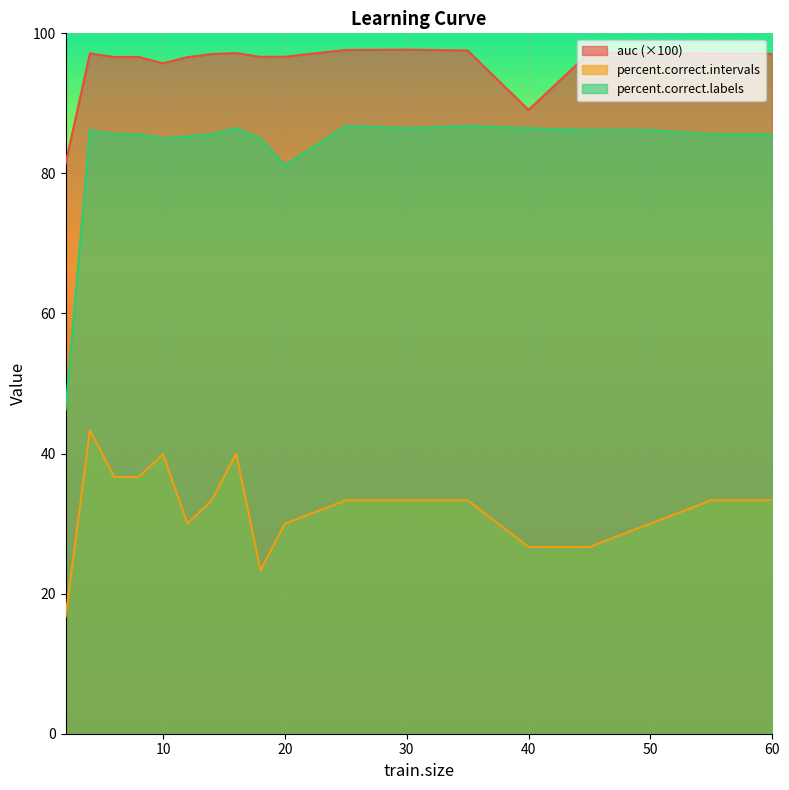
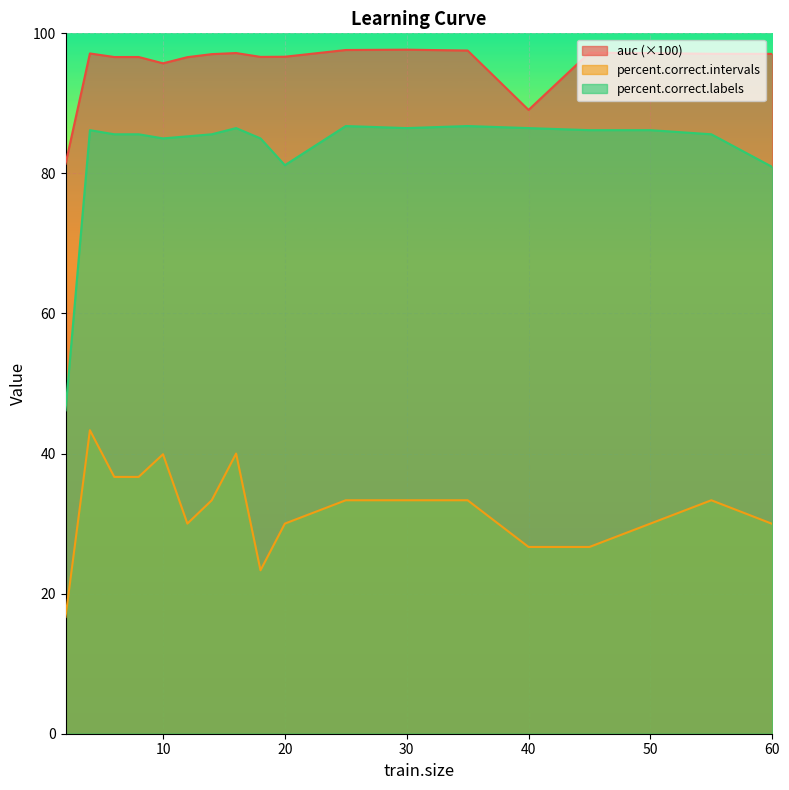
  {
    "auc (×100)": {
      "10": 96,
      "20": 97,
      "30": 98,
      "40": 89,
      "60": 97
    },
    "percent.correct.intervals": {
      "10": 40,
      "20": 30,
      "30": 33,
      "40": 27,
      "50": 30,
-     "60": 33
+     "60": 30
    },
    "percent.correct.labels": {
      "10": 85,
      "20": 81,
      "30": 86,
      "40": 86,
      "50": 86,
-     "60": 86
+     "60": 81
    }
  }
